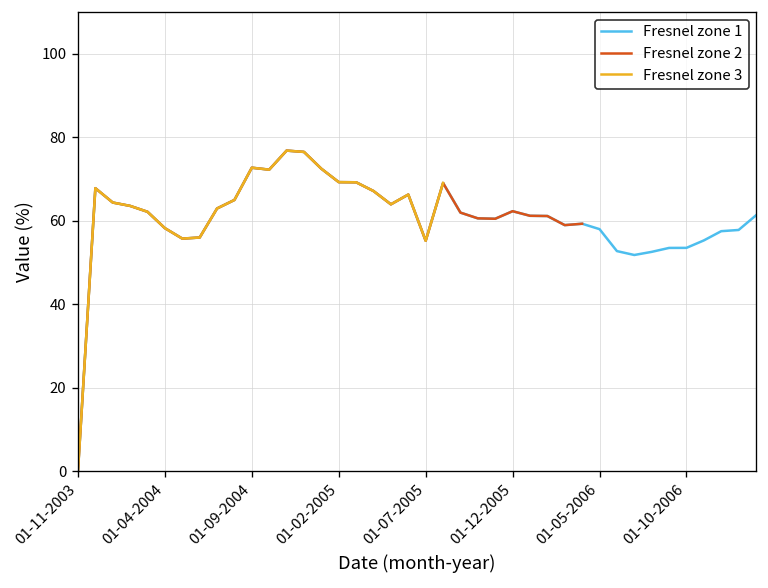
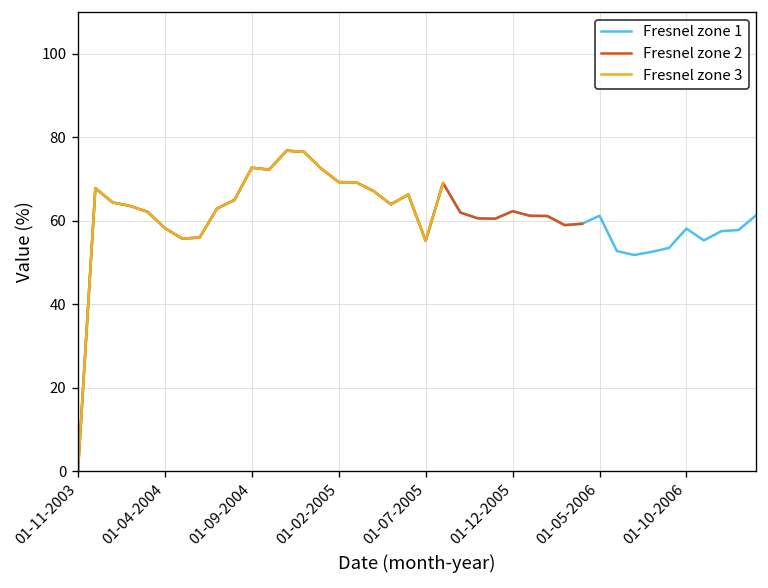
  {
    "Fresnel zone 1": {
-     "01-05-2006": 58,
-     "01-10-2006": 53
+     "01-05-2006": 61,
+     "01-10-2006": 58
    }
  }
